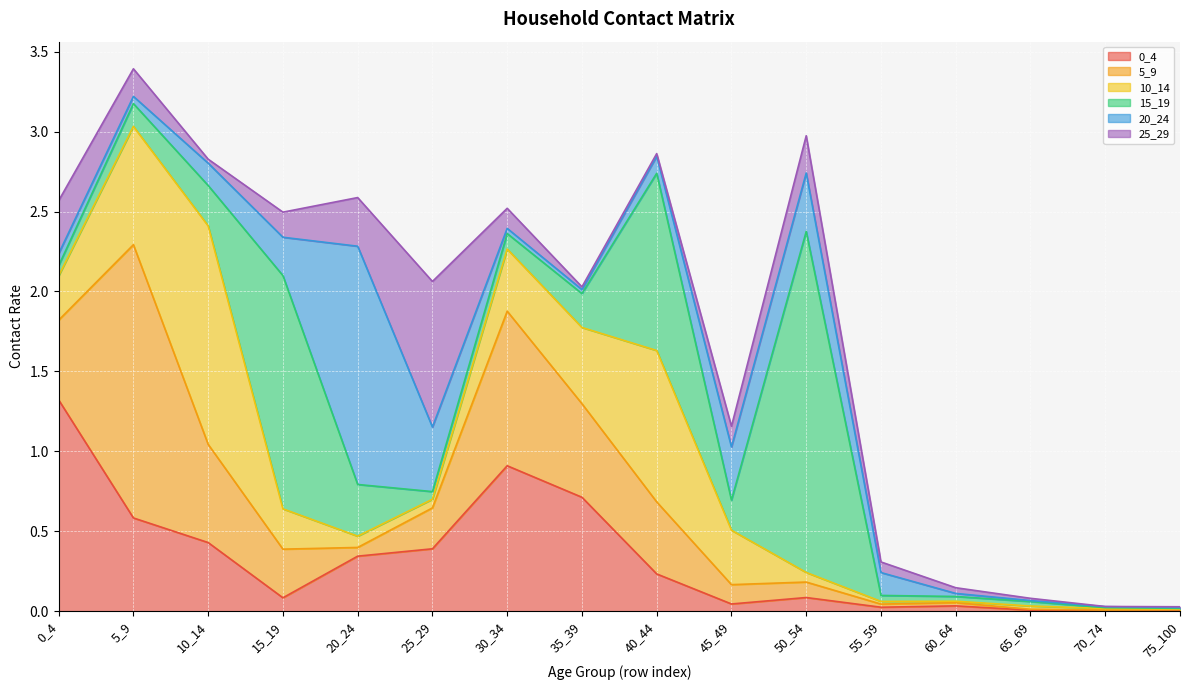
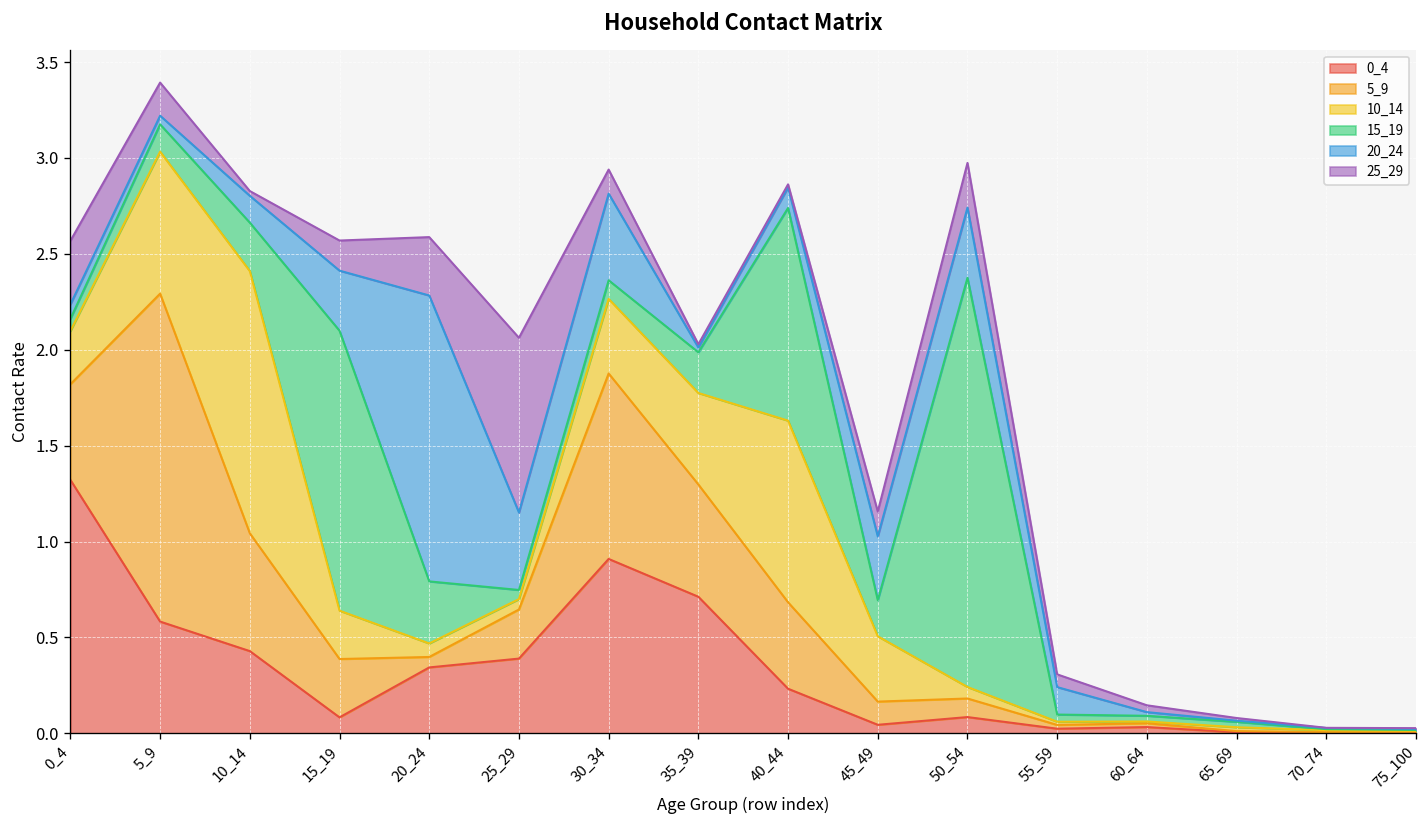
  {
    "0_4": {
      "0_4": 1.32,
      "5_9": 0.58,
      "10_14": 0.43,
      "15_19": 0.08,
      "20_24": 0.34,
      "25_29": 0.39,
      "30_34": 0.91,
      "35_39": 0.71,
      "40_44": 0.23,
      "45_49": 0.05,
      "50_54": 0.09,
      "55_59": 0.02,
      "60_64": 0.03
    },
    "15_19": {
      "0_4": 0.06,
      "5_9": 0.14,
      "10_14": 0.25,
      "15_19": 1.46,
      "20_24": 0.32,
      "25_29": 0.05,
      "30_34": 0.10,
      "35_39": 0.21,
      "40_44": 1.11,
      "45_49": 0.19,
      "50_54": 2.13,
      "55_59": 0.04,
      "60_64": 0.03
    },
    "20_24": {
      "0_4": 0.08,
      "5_9": 0.05,
      "10_14": 0.14,
-     "15_19": 0.24,
+     "15_19": 0.31,
      "20_24": 1.49,
      "25_29": 0.40,
-     "30_34": 0.03,
+     "30_34": 0.45,
      "35_39": 0.02,
      "40_44": 0.11,
      "45_49": 0.33,
      "50_54": 0.37,
      "55_59": 0.14,
      "60_64": 0.02
    },
    "25_29": {
      "0_4": 0.33,
      "5_9": 0.17,
      "10_14": 0.02,
      "15_19": 0.16,
      "20_24": 0.30,
      "25_29": 0.91,
      "30_34": 0.13,
      "35_39": 0.02,
      "40_44": 0.02,
      "45_49": 0.13,
      "50_54": 0.23,
      "55_59": 0.07,
      "60_64": 0.04
    }
  }
